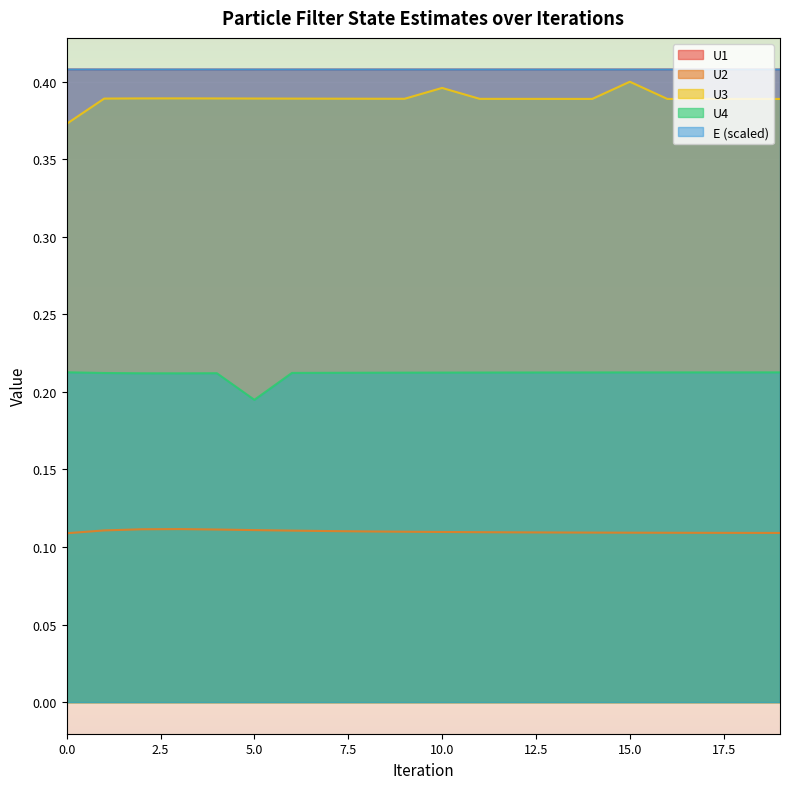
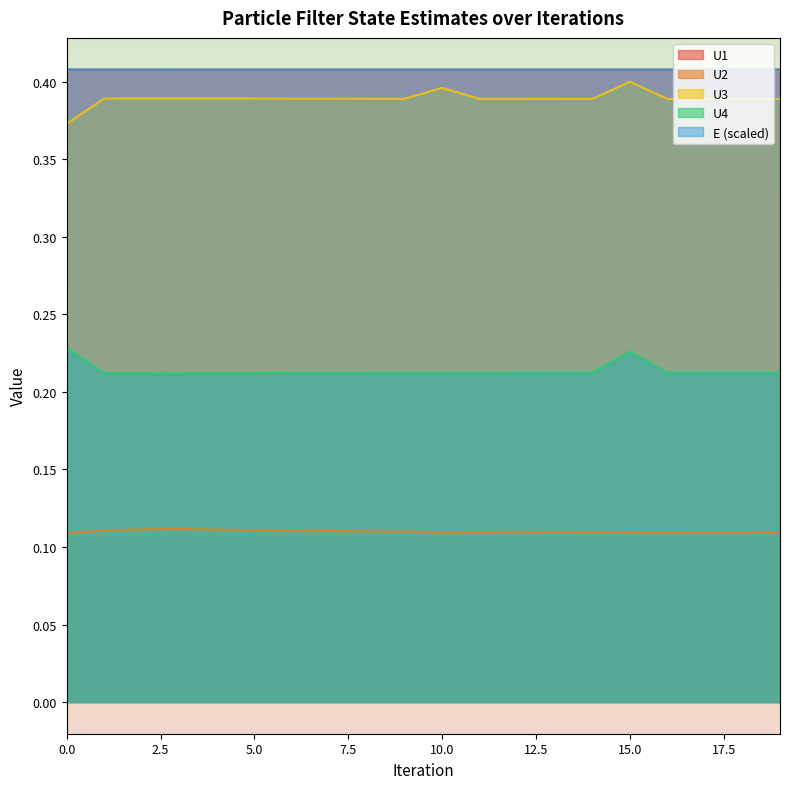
  {
    "U3": {
      "0.0": 0.373,
      "5.0": 0.389,
      "10.0": 0.396,
      "15.0": 0.400
    },
    "U4": {
-     "0.0": 0.213,
-     "5.0": 0.195,
+     "0.0": 0.228,
+     "5.0": 0.212,
      "10.0": 0.212,
-     "15.0": 0.213
+     "15.0": 0.226
    }
  }
